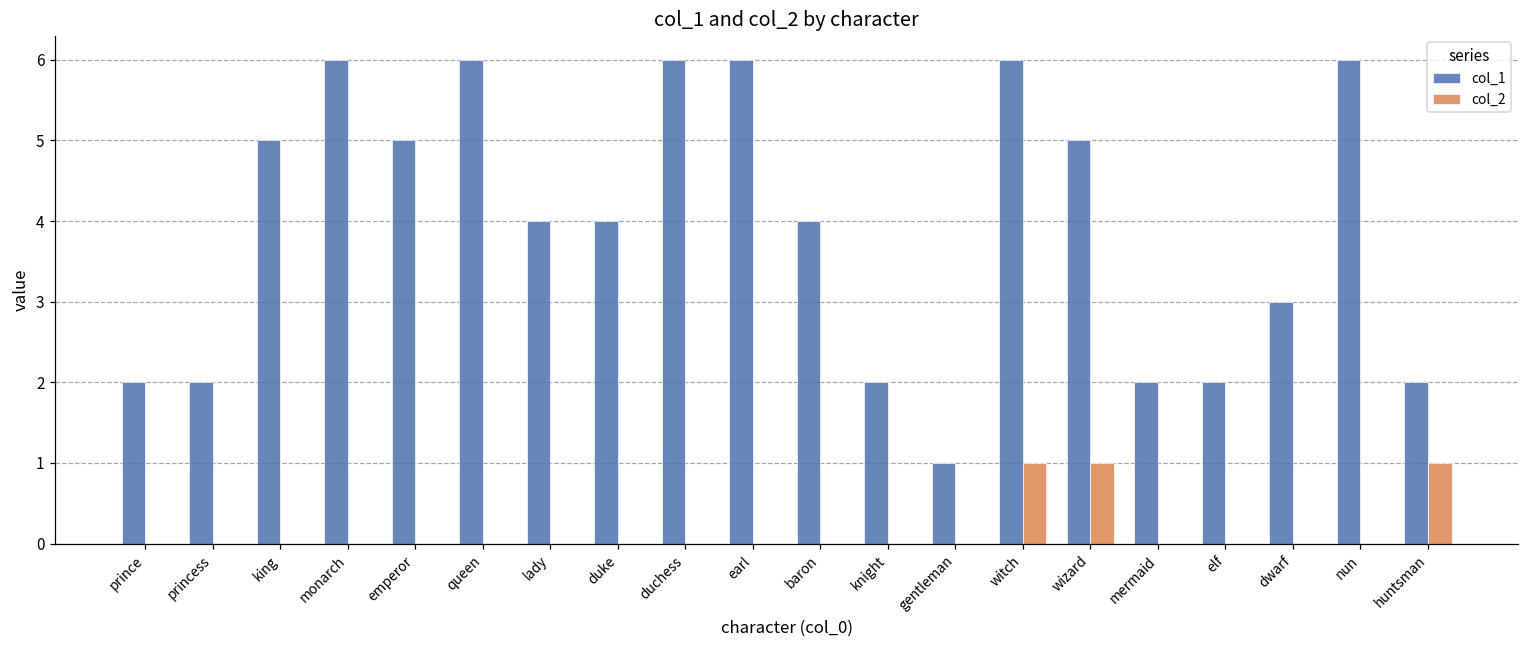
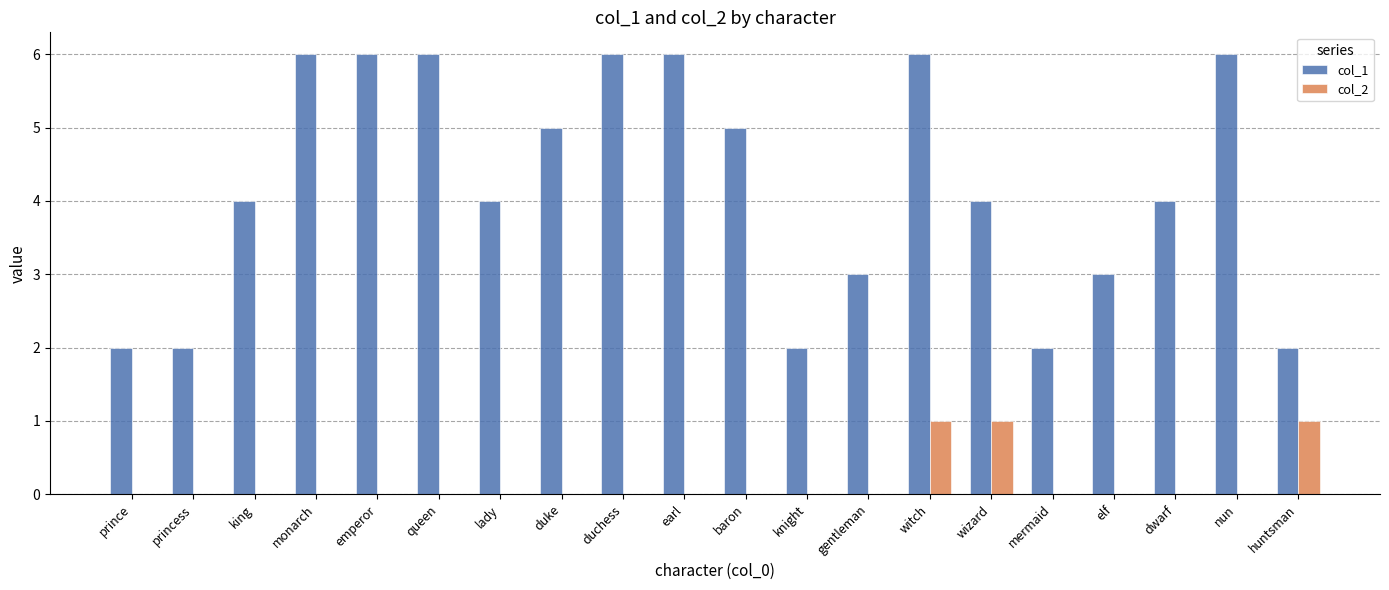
  {
    "col_1": {
      "prince": 2,
      "princess": 2,
-     "king": 5,
+     "king": 4,
      "monarch": 6,
-     "emperor": 5,
+     "emperor": 6,
      "queen": 6,
      "lady": 4,
-     "duke": 4,
+     "duke": 5,
      "duchess": 6,
      "earl": 6,
-     "baron": 4,
+     "baron": 5,
      "knight": 2,
-     "gentleman": 1,
+     "gentleman": 3,
      "witch": 6,
-     "wizard": 5,
+     "wizard": 4,
      "mermaid": 2,
-     "elf": 2,
-     "dwarf": 3,
+     "elf": 3,
+     "dwarf": 4,
      "nun": 6,
      "huntsman": 2
    },
    "col_2": {
      "prince": 0,
      "princess": 0,
      "king": 0,
      "monarch": 0,
      "emperor": 0,
      "queen": 0,
      "lady": 0,
      "duke": 0,
      "duchess": 0,
      "earl": 0,
      "baron": 0,
      "knight": 0,
      "gentleman": 0,
      "witch": 1,
      "wizard": 1,
      "mermaid": 0,
      "elf": 0,
      "dwarf": 0,
      "nun": 0,
      "huntsman": 1
    }
  }
